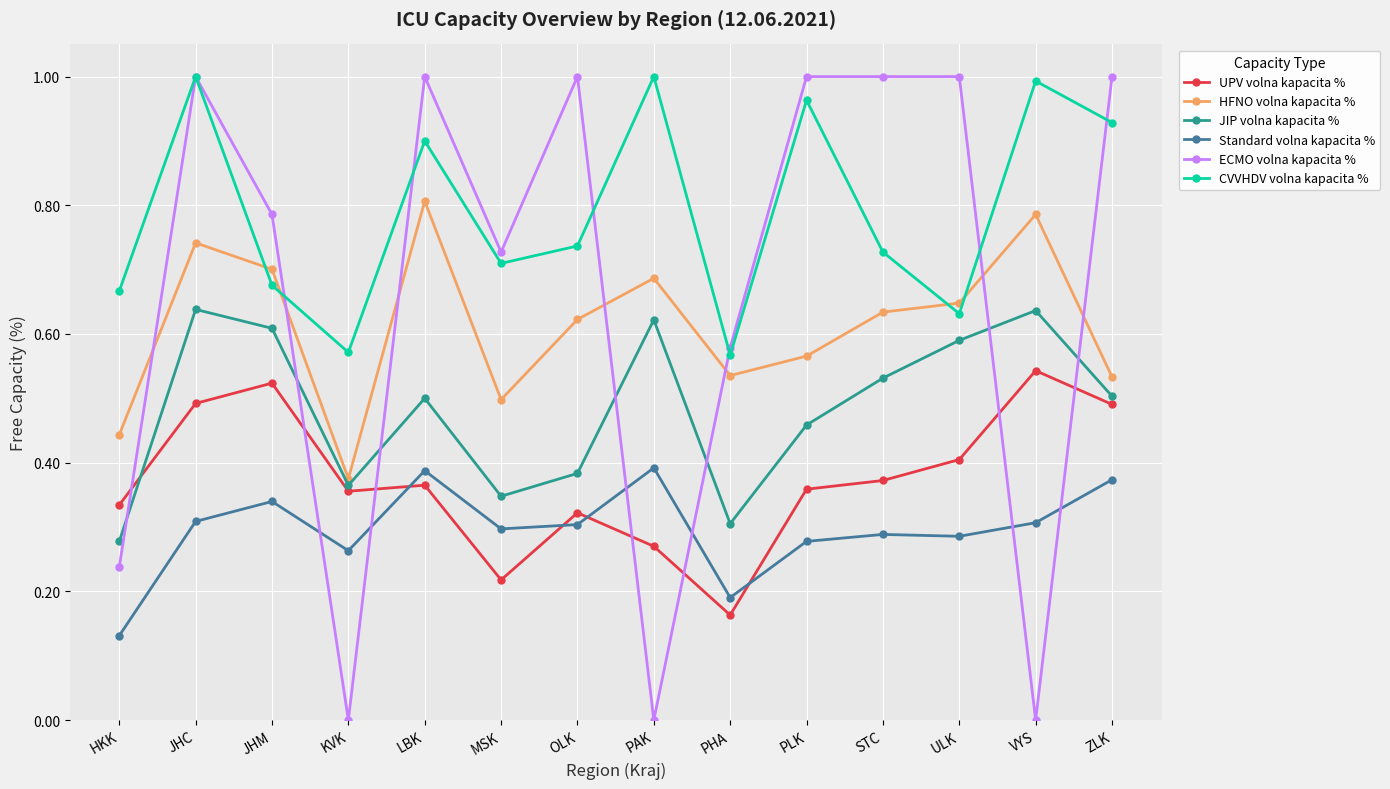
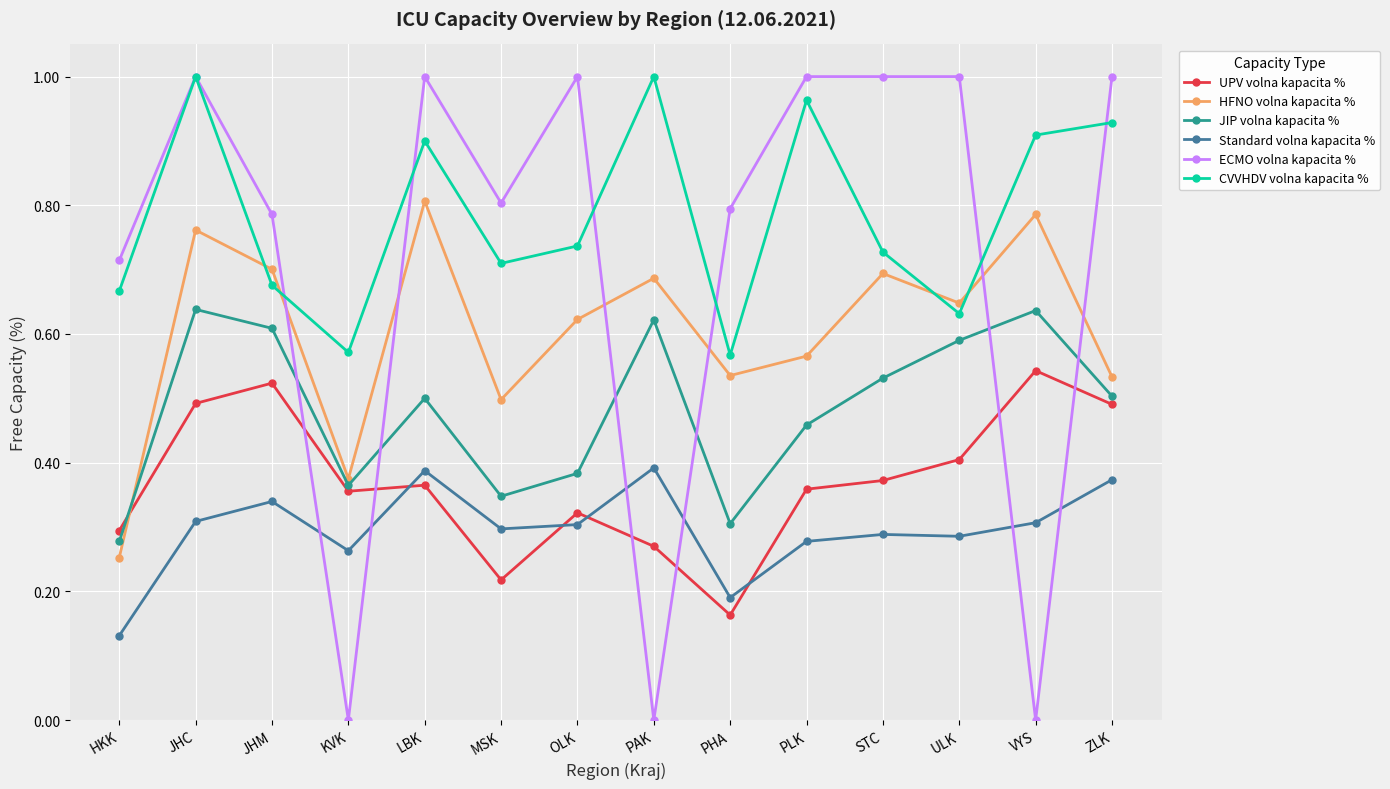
  {
    "UPV volna kapacita %": {
-     "HKK": 0.33,
+     "HKK": 0.29,
      "JHC": 0.49,
      "JHM": 0.52,
      "KVK": 0.36,
      "LBK": 0.37,
      "MSK": 0.22,
      "OLK": 0.32,
      "PAK": 0.27,
      "PHA": 0.16,
      "PLK": 0.36,
      "STC": 0.37,
      "ULK": 0.40,
      "VYS": 0.54,
      "ZLK": 0.49
    },
    "HFNO volna kapacita %": {
-     "HKK": 0.44,
-     "JHC": 0.74,
+     "HKK": 0.25,
+     "JHC": 0.76,
      "JHM": 0.70,
      "KVK": 0.38,
      "LBK": 0.81,
      "MSK": 0.50,
      "OLK": 0.62,
      "PAK": 0.69,
      "PHA": 0.54,
      "PLK": 0.57,
-     "STC": 0.63,
+     "STC": 0.69,
      "ULK": 0.65,
      "VYS": 0.79,
      "ZLK": 0.53
    },
    "ECMO volna kapacita %": {
-     "HKK": 0.24,
+     "HKK": 0.71,
      "JHM": 0.79,
      "KVK": 0.00,
      "LBK": 1.00,
-     "MSK": 0.73,
+     "MSK": 0.80,
      "OLK": 1.00,
      "PAK": 0.00,
-     "PHA": 0.58,
+     "PHA": 0.79,
      "PLK": 1.00,
      "STC": 1.00,
      "ULK": 1.00,
      "VYS": 0.00,
      "ZLK": 1.00
    },
    "CVVHDV volna kapacita %": {
      "HKK": 0.67,
      "JHM": 0.68,
      "KVK": 0.57,
      "LBK": 0.90,
      "MSK": 0.71,
      "OLK": 0.74,
      "PAK": 1.00,
      "PHA": 0.57,
      "PLK": 0.96,
      "STC": 0.73,
      "ULK": 0.63,
-     "VYS": 0.99,
+     "VYS": 0.91,
      "ZLK": 0.93
    }
  }
